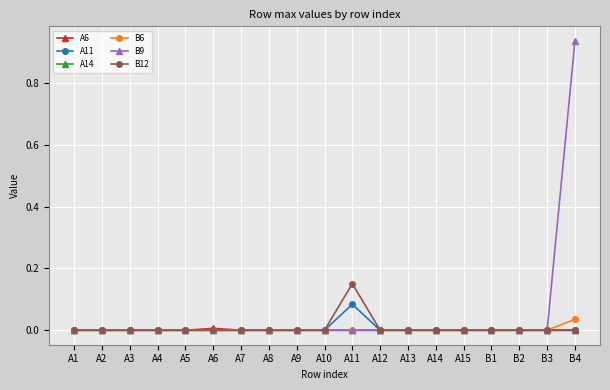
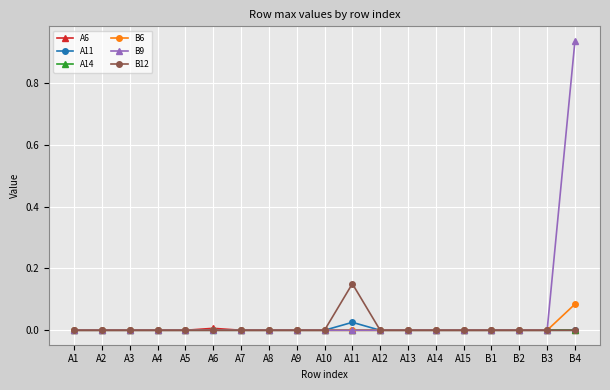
  {
    "A11": {
-     "A11": 0.08
+     "A11": 0.03
    },
    "B6": {
-     "B4": 0.04
+     "B4": 0.08
    },
    "B9": {
      "B4": 0.94
    },
    "B12": {
      "A11": 0.15
    }
  }
